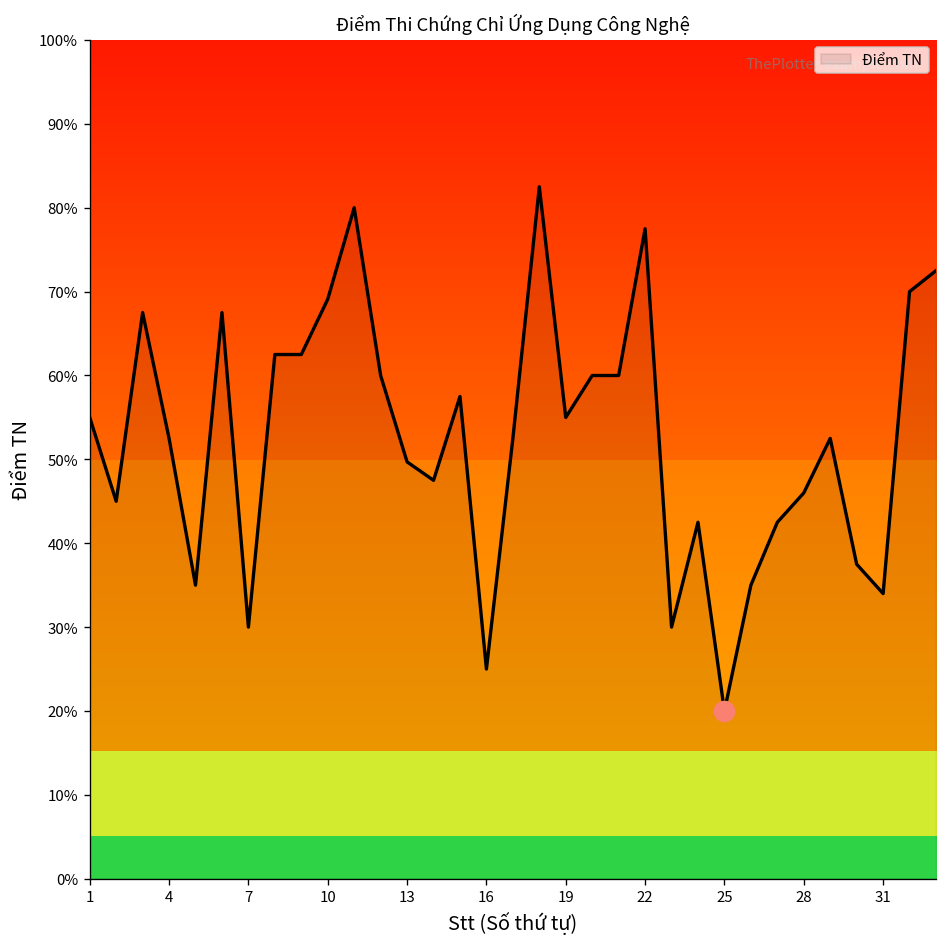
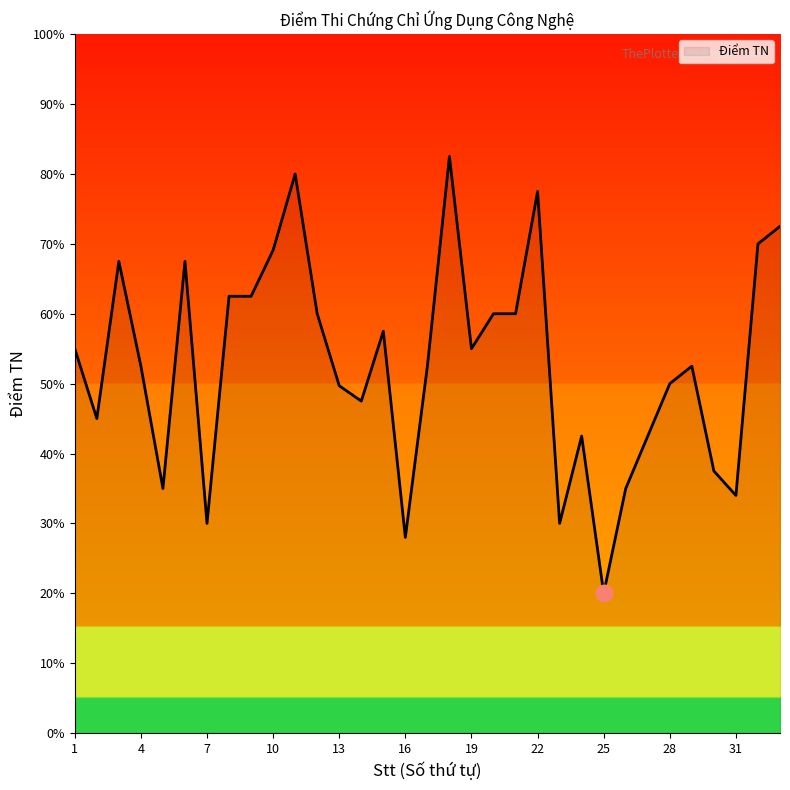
  {
    "Điểm TN": {
      "1": "55%",
      "4": "53%",
      "7": "30%",
      "10": "69%",
      "13": "50%",
-     "16": "25%",
+     "16": "28%",
      "19": "55%",
      "22": "78%",
-     "28": "46%",
+     "28": "50%",
      "31": "34%"
    }
  }
